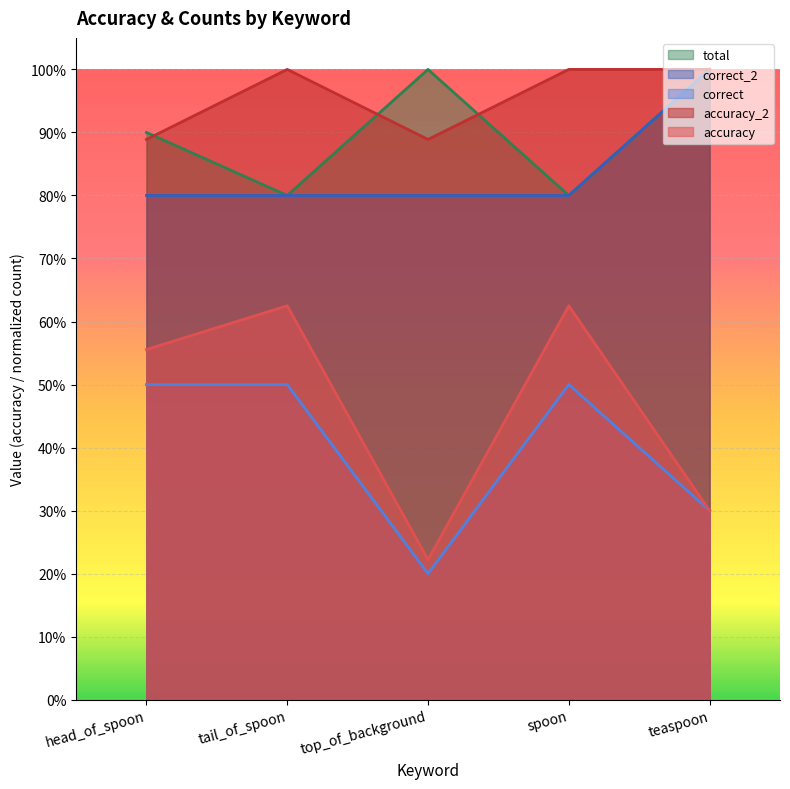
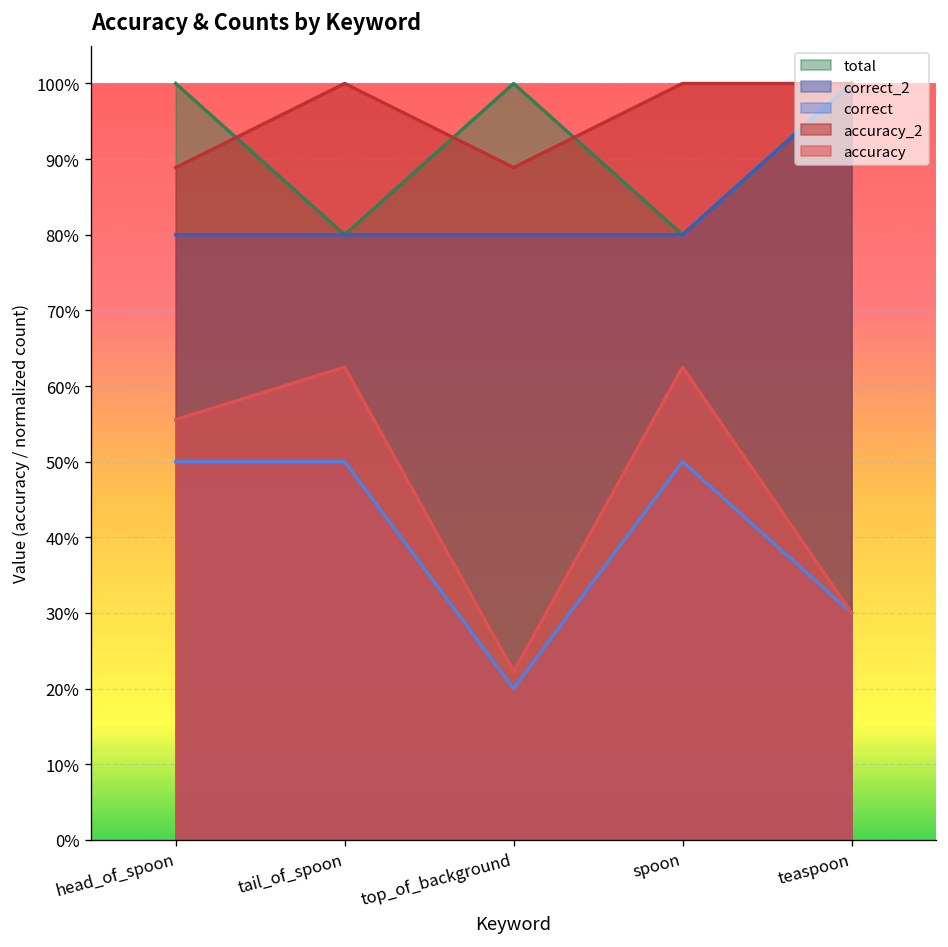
  {
    "total": {
-     "head_of_spoon": "90%",
+     "head_of_spoon": "100%",
      "top_of_background": "100%"
    }
  }
